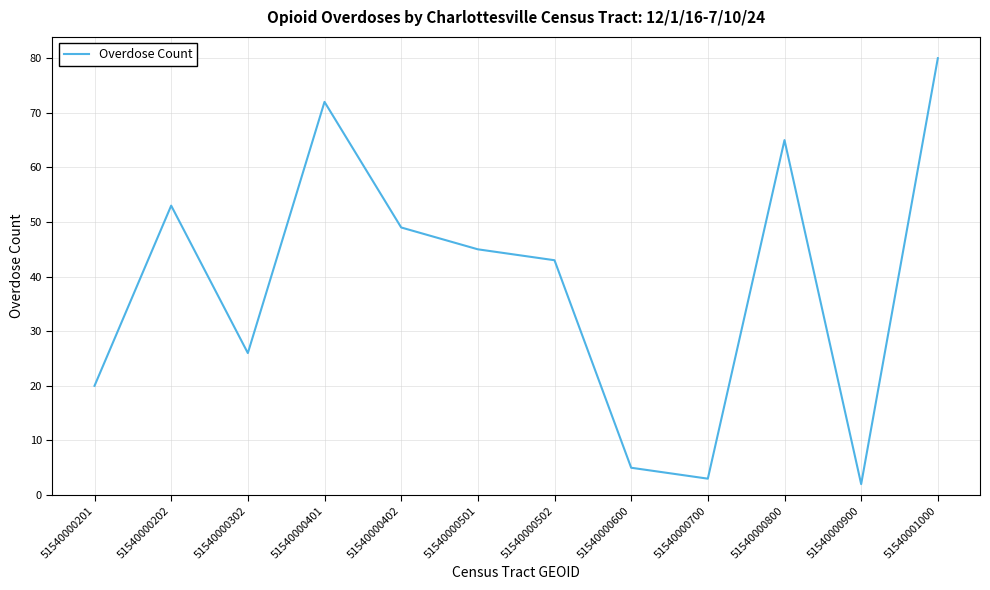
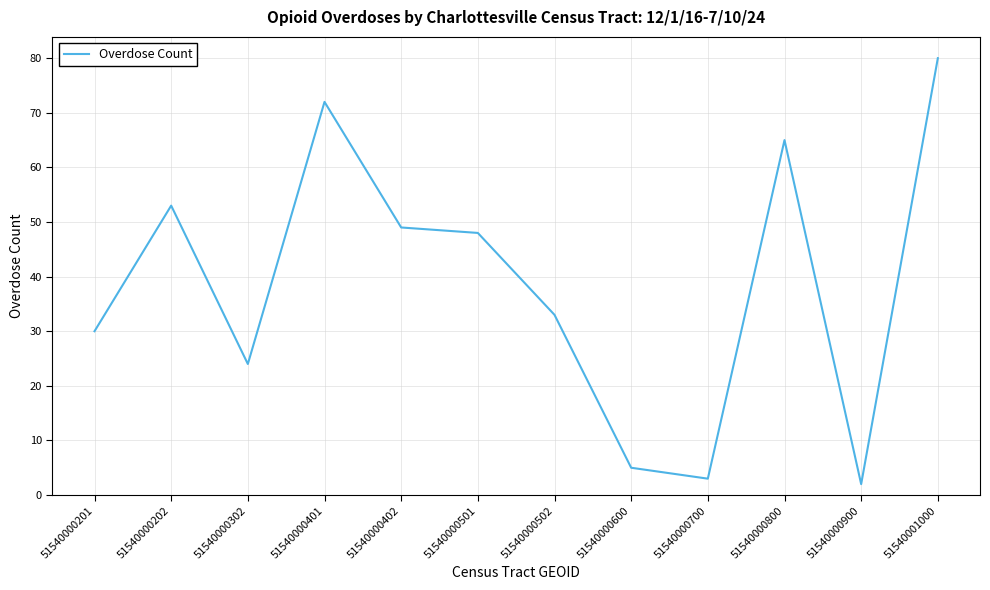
  {
-   "51540000201": 20,
+   "51540000201": 30,
    "51540000202": 53,
-   "51540000302": 26,
+   "51540000302": 24,
    "51540000401": 72,
    "51540000402": 49,
-   "51540000501": 45,
-   "51540000502": 43,
+   "51540000501": 48,
+   "51540000502": 33,
    "51540000600": 5,
    "51540000700": 3,
    "51540000800": 65,
    "51540000900": 2,
    "51540001000": 80
  }
